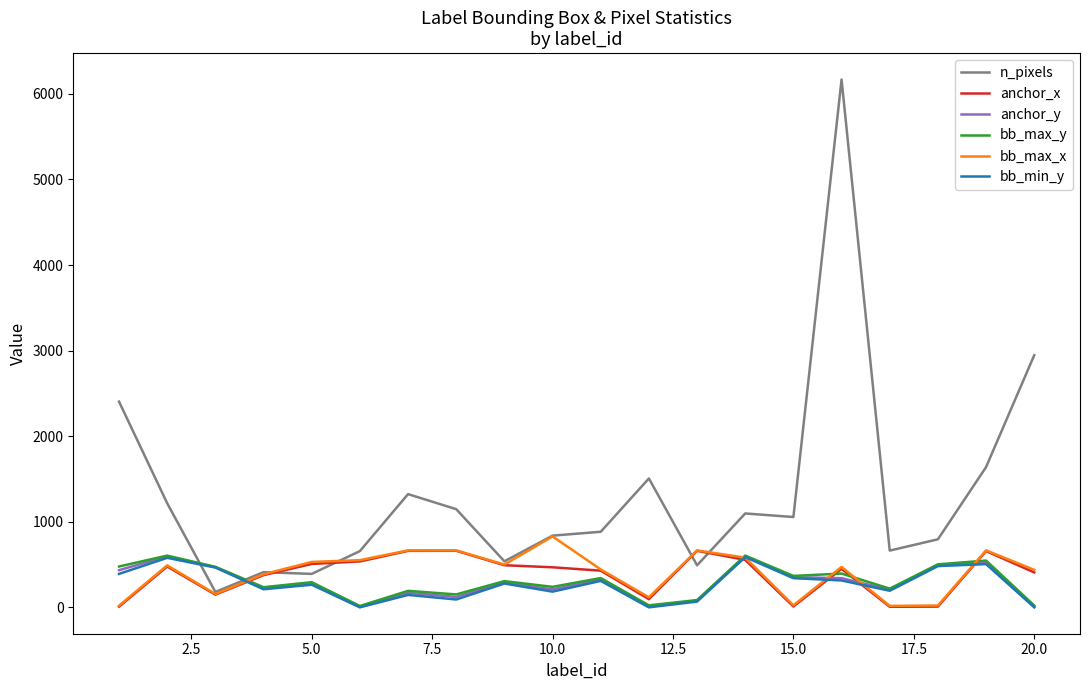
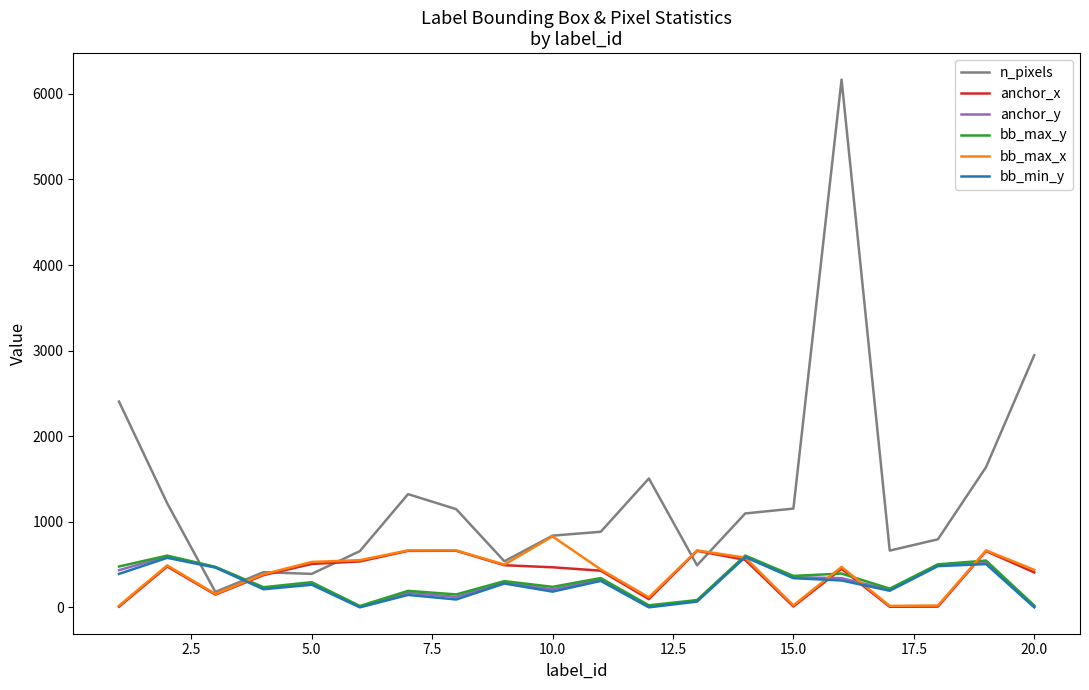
  {
    "n_pixels": {
      "5.0": 400,
-     "15.0": 1100,
+     "15.0": 1200,
      "20.0": 2900
    },
    "anchor_x": {
      "10.0": 500,
      "20.0": 400
    },
    "bb_max_x": {
      "20.0": 400
    }
  }
